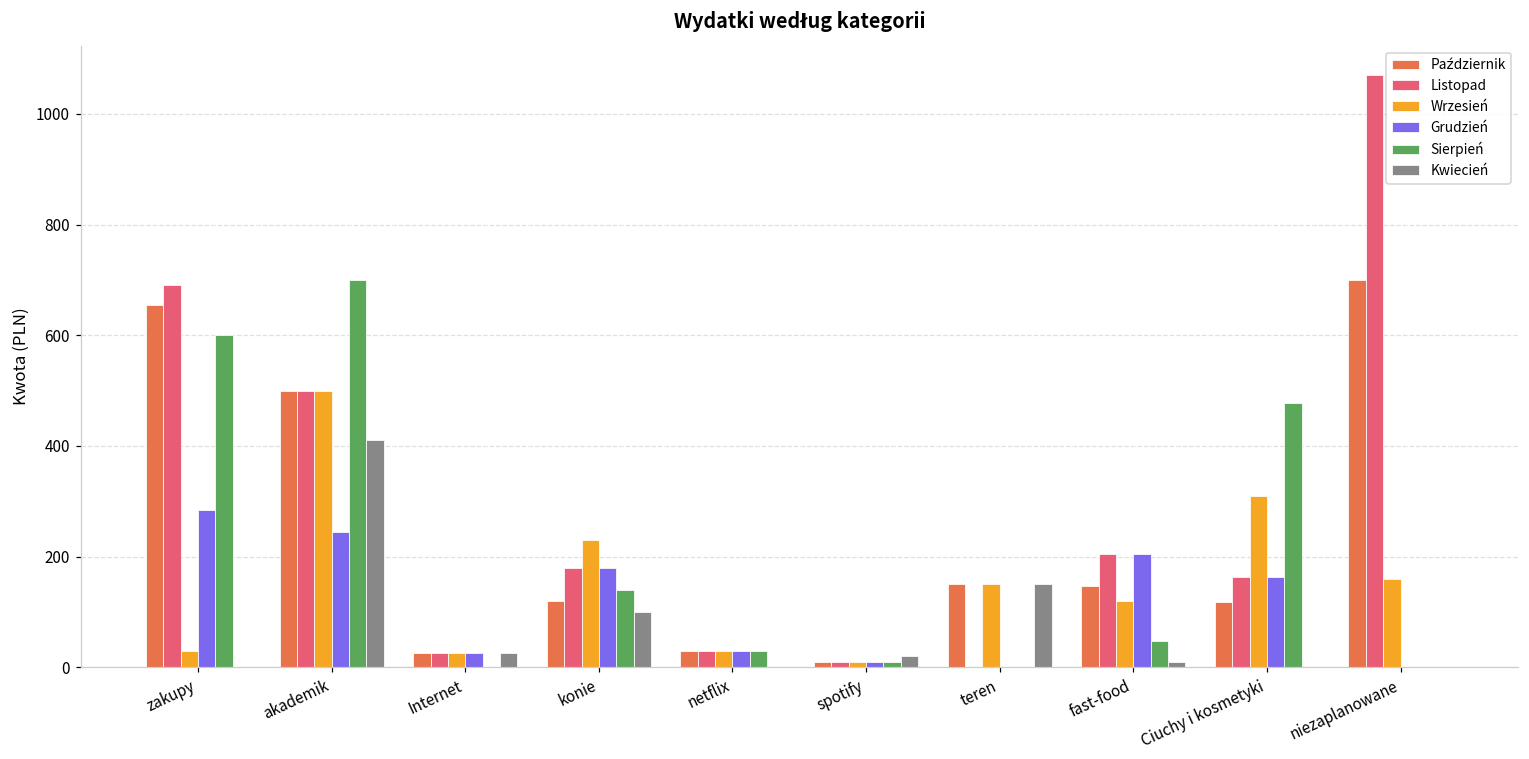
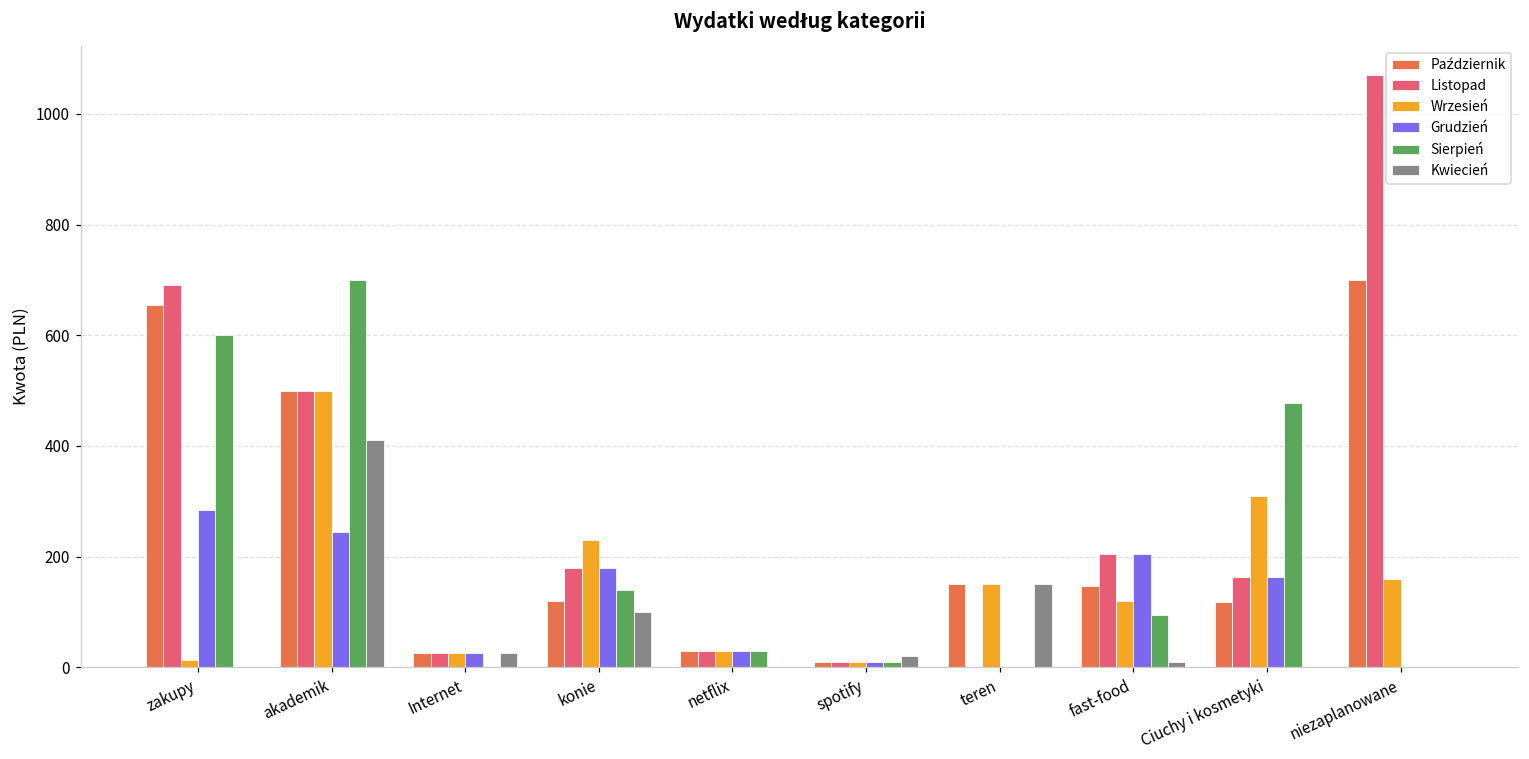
  {
    "Wrzesień": {
-     "zakupy": 30,
+     "zakupy": 10,
      "akademik": 500,
      "Internet": 30,
      "konie": 230,
      "netflix": 30,
      "spotify": 10,
      "teren": 150,
      "fast-food": 120,
      "Ciuchy i kosmetyki": 310,
      "niezaplanowane": 160
    },
    "Grudzień": {
      "zakupy": 280,
      "akademik": 240,
      "Internet": 30,
      "konie": 180,
      "netflix": 30,
      "spotify": 10,
      "teren": 0,
      "fast-food": 210,
      "Ciuchy i kosmetyki": 160,
      "niezaplanowane": 0
    },
    "Sierpień": {
      "zakupy": 600,
      "akademik": 700,
      "Internet": 0,
      "konie": 140,
      "netflix": 30,
      "spotify": 10,
      "teren": 0,
-     "fast-food": 50,
+     "fast-food": 90,
      "Ciuchy i kosmetyki": 480,
      "niezaplanowane": 0
    },
    "Kwiecień": {
      "zakupy": 0,
      "akademik": 410,
      "Internet": 30,
      "konie": 100,
      "netflix": 0,
      "spotify": 20,
      "teren": 150,
      "fast-food": 10,
      "Ciuchy i kosmetyki": 0,
      "niezaplanowane": 0
    }
  }
